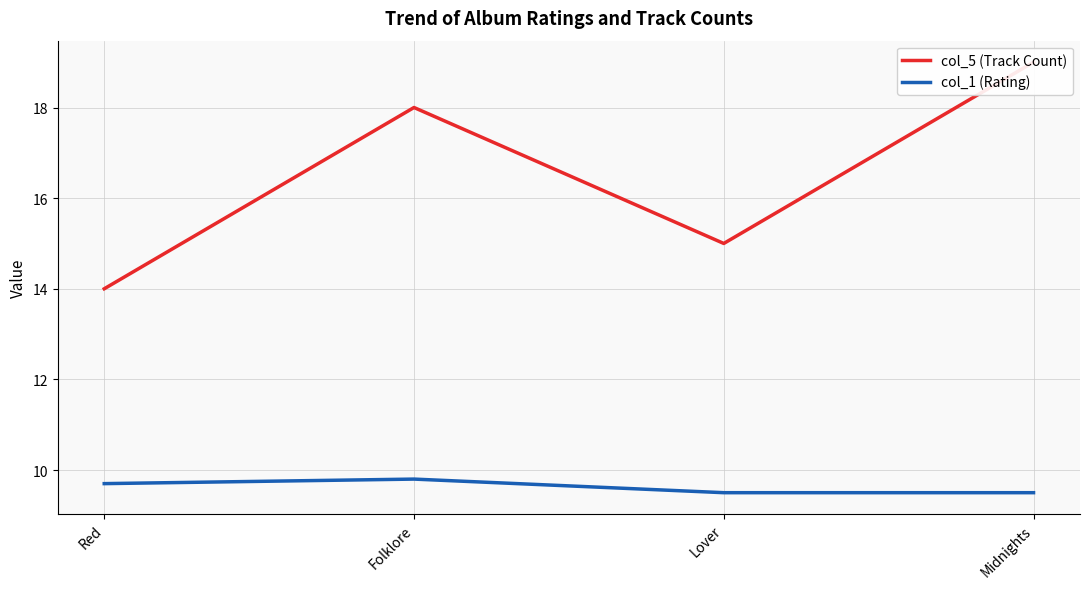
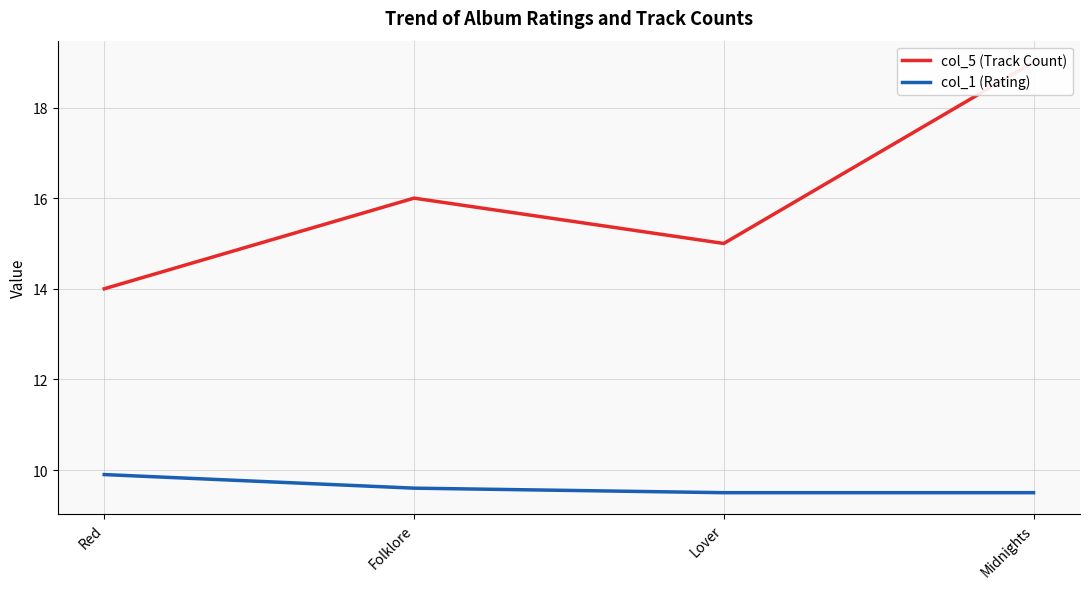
  {
    "col_5 (Track Count)": {
      "Red": 14,
-     "Folklore": 18,
+     "Folklore": 16,
      "Lover": 15
    },
    "col_1 (Rating)": {
-     "Red": 9.7,
-     "Folklore": 9.8,
+     "Red": 9.9,
+     "Folklore": 9.6,
      "Lover": 9.5,
      "Midnights": 9.5
    }
  }
